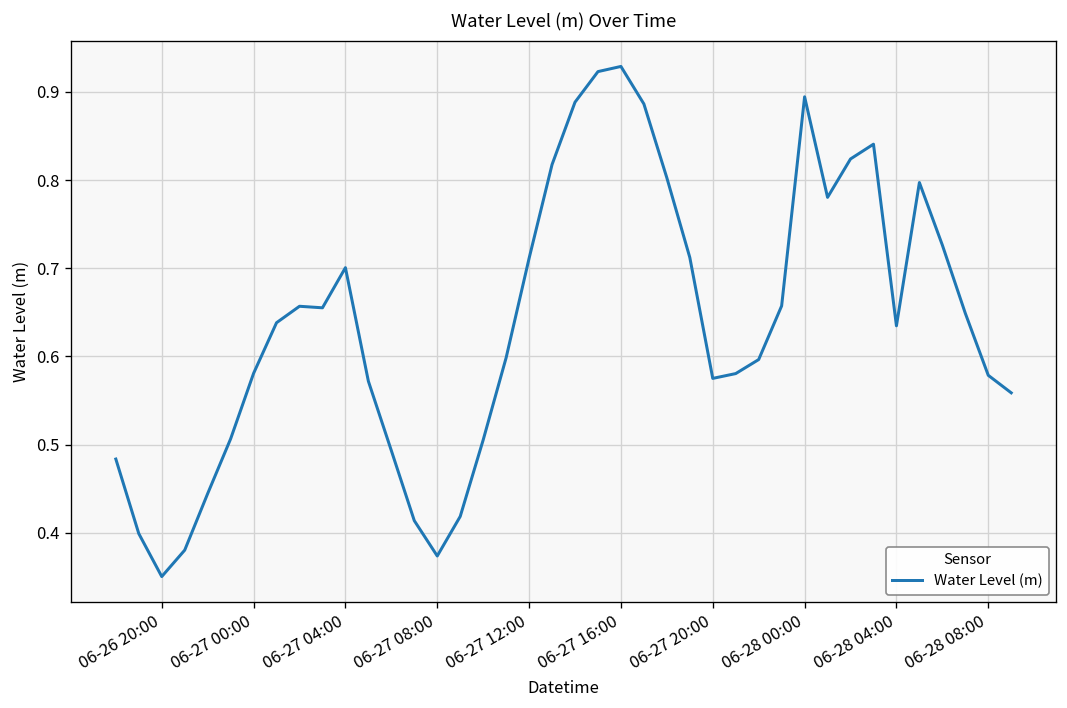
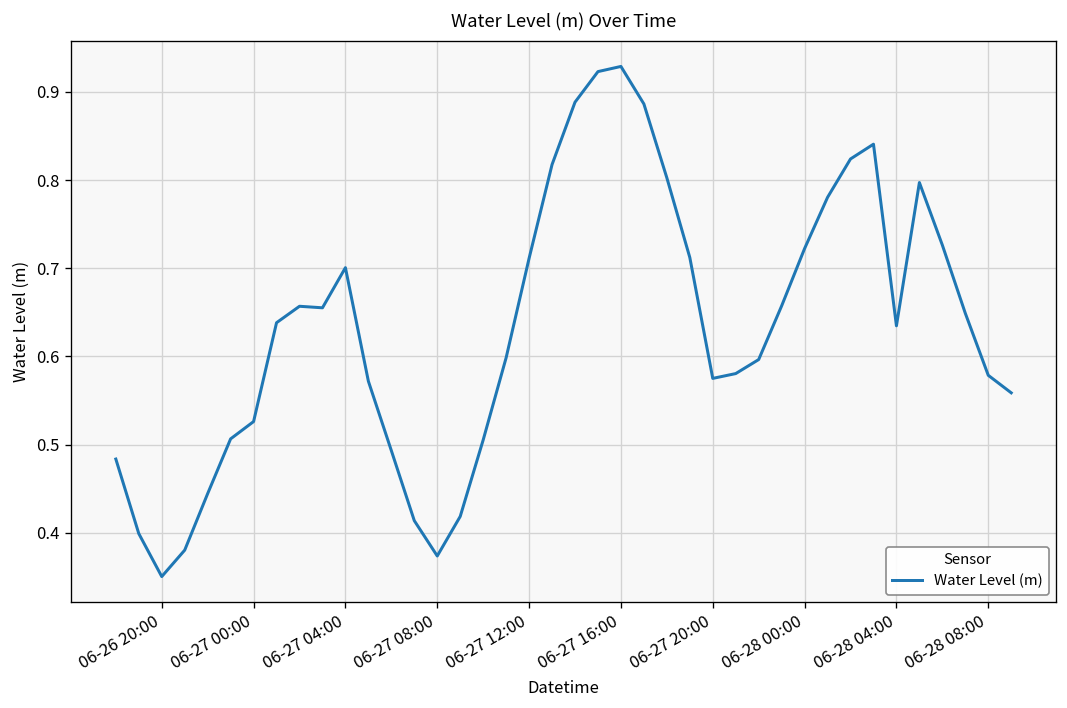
  {
    "06-26 20:00": 0.35,
-   "06-27 00:00": 0.58,
+   "06-27 00:00": 0.53,
    "06-27 04:00": 0.70,
    "06-27 08:00": 0.37,
    "06-27 12:00": 0.71,
    "06-27 16:00": 0.93,
    "06-27 20:00": 0.58,
-   "06-28 00:00": 0.89,
+   "06-28 00:00": 0.72,
    "06-28 04:00": 0.63,
    "06-28 08:00": 0.58
  }
